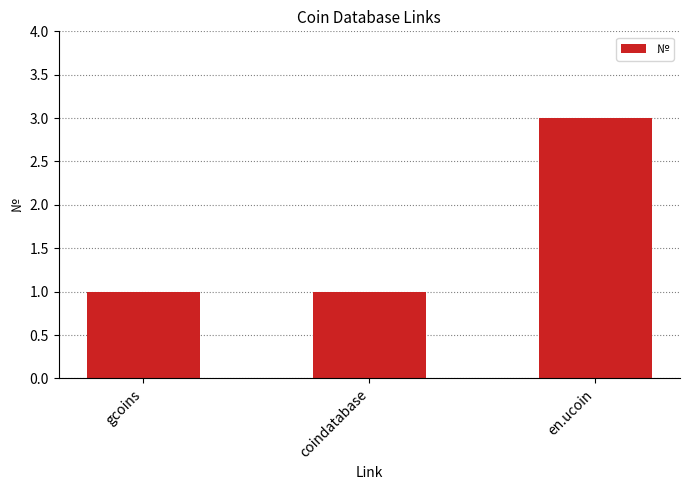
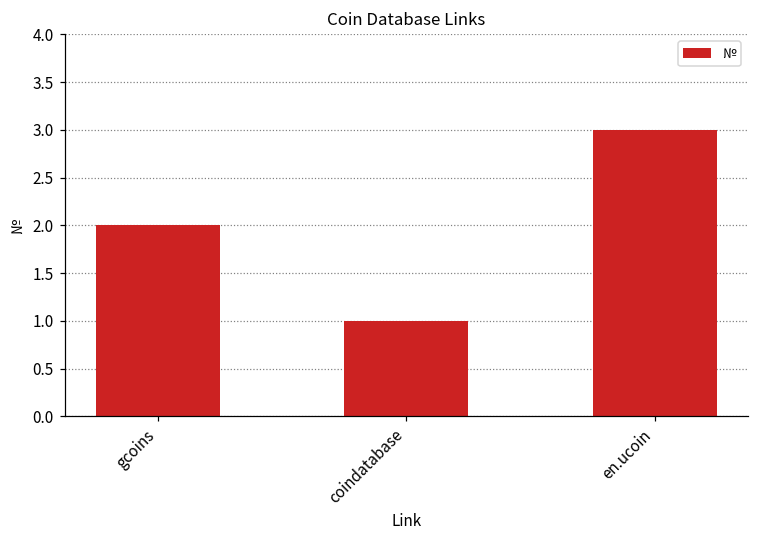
  {
-   "gcoins": 1,
+   "gcoins": 2,
    "coindatabase": 1,
    "en.ucoin": 3
  }
